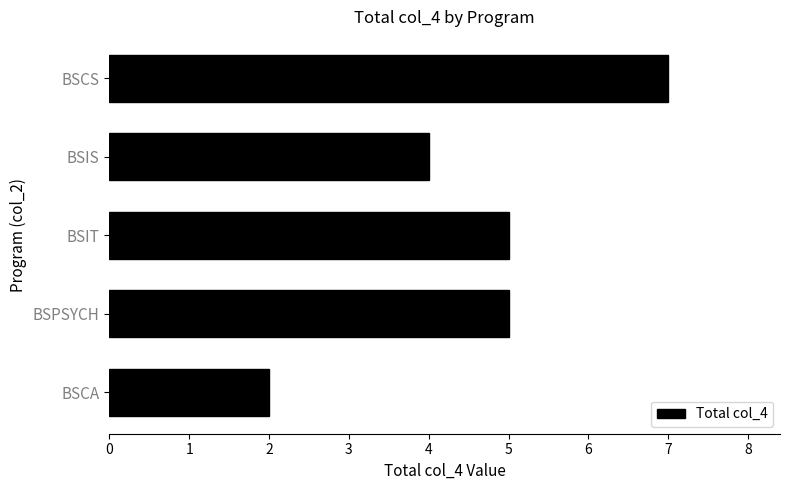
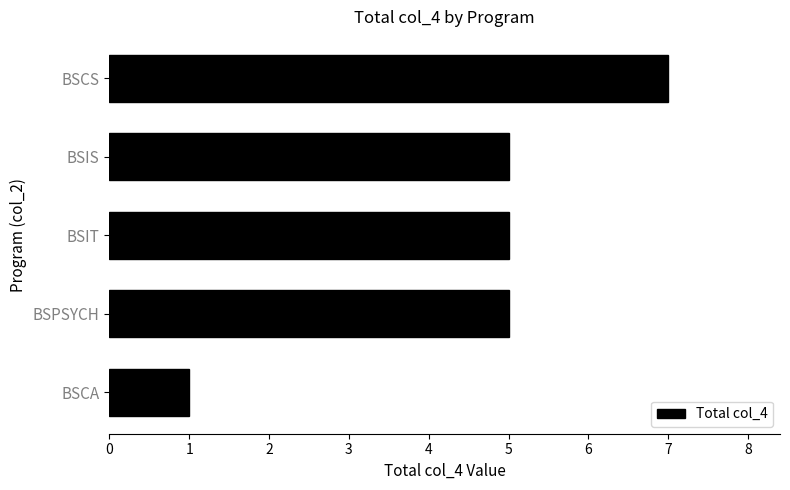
  {
    "BSCS": 7,
-   "BSIS": 4,
+   "BSIS": 5,
    "BSIT": 5,
    "BSPSYCH": 5,
-   "BSCA": 2
+   "BSCA": 1
  }
